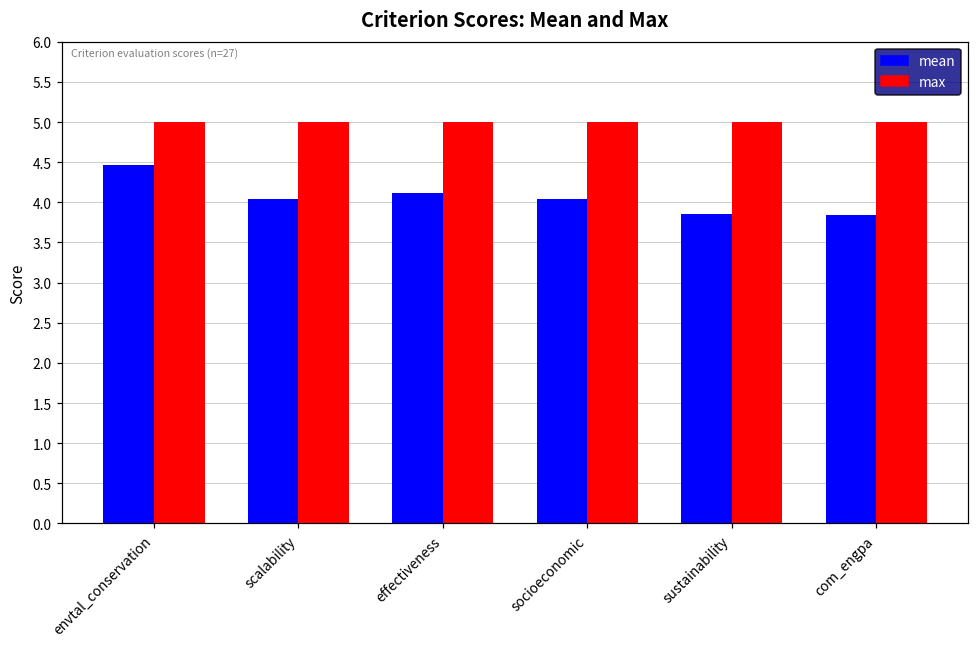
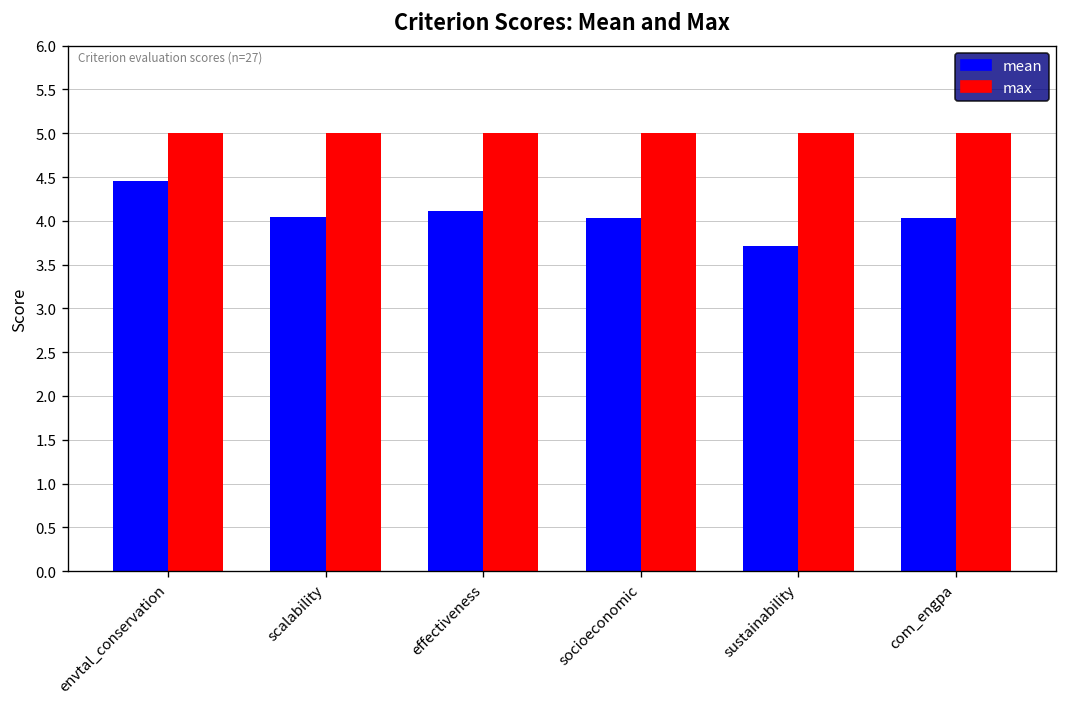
  {
    "mean": {
      "envtal_conservation": 4.5,
      "scalability": 4.0,
      "effectiveness": 4.1,
      "socioeconomic": 4.0,
-     "sustainability": 3.9,
-     "com_engpa": 3.8
+     "sustainability": 3.7,
+     "com_engpa": 4.0
    },
    "max": {
      "envtal_conservation": 5.0,
      "scalability": 5.0,
      "effectiveness": 5.0,
      "socioeconomic": 5.0,
      "sustainability": 5.0,
      "com_engpa": 5.0
    }
  }
